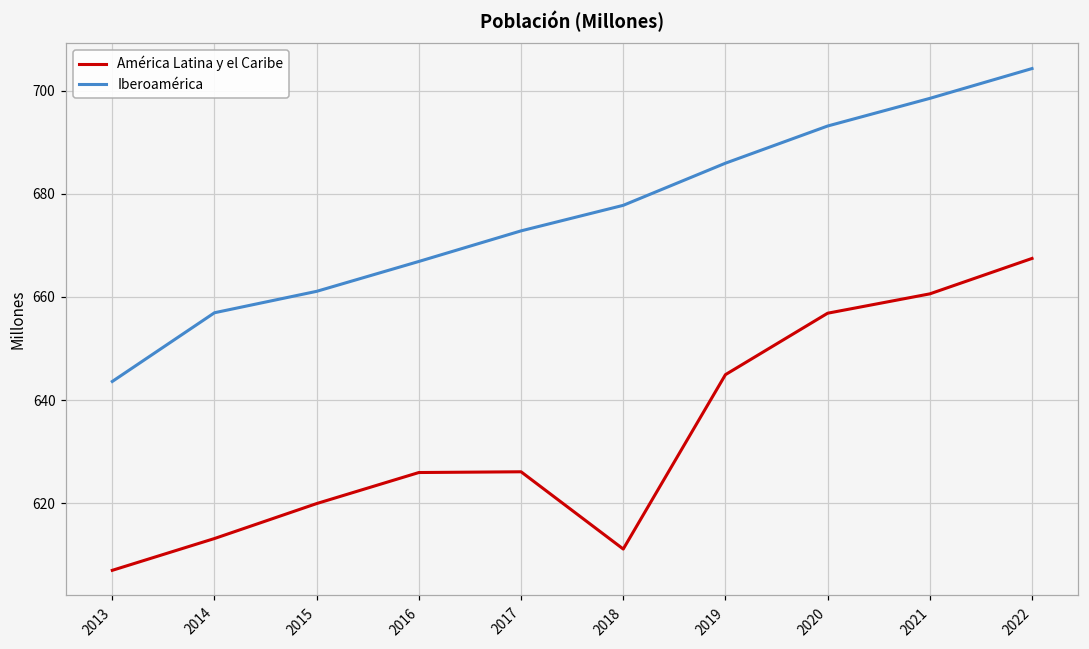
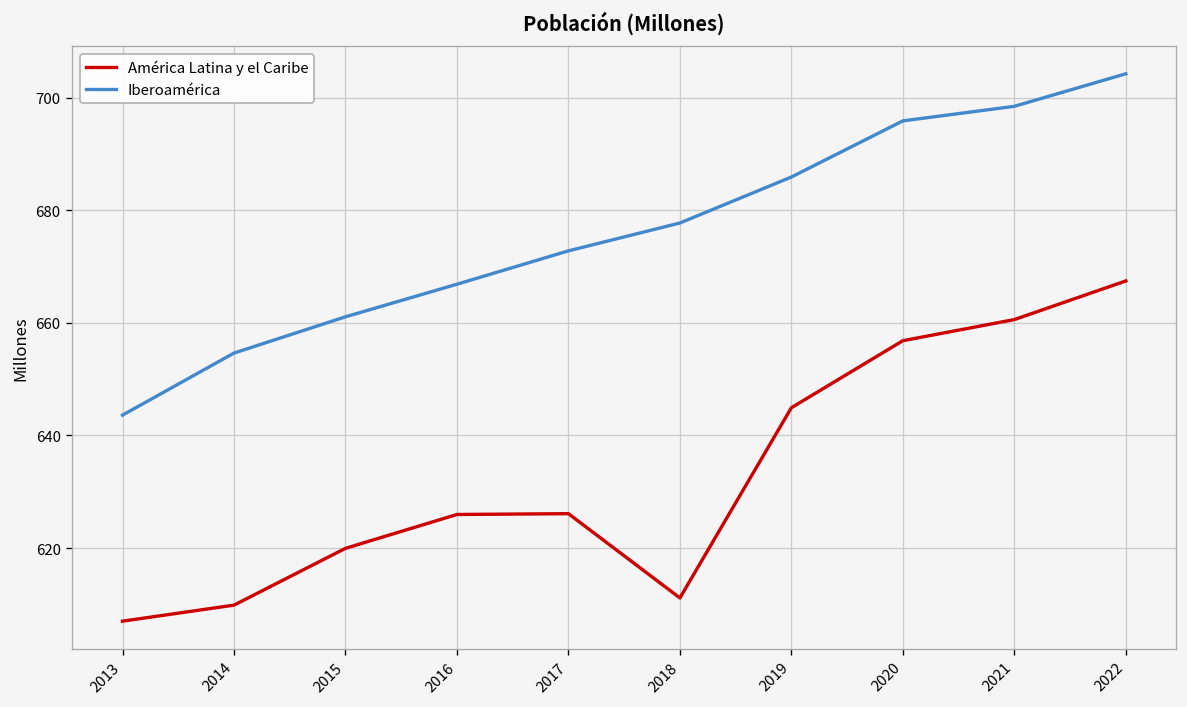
  {
    "América Latina y el Caribe": {
      "2013": 607,
-     "2014": 613,
+     "2014": 610,
      "2015": 620,
      "2016": 626,
      "2017": 626,
      "2018": 611,
      "2019": 645,
      "2020": 657,
      "2021": 661,
      "2022": 667
    },
    "Iberoamérica": {
      "2013": 644,
-     "2014": 657,
+     "2014": 655,
      "2015": 661,
      "2016": 667,
      "2017": 673,
      "2018": 678,
      "2019": 686,
-     "2020": 693,
+     "2020": 696,
      "2021": 698,
      "2022": 704
    }
  }
